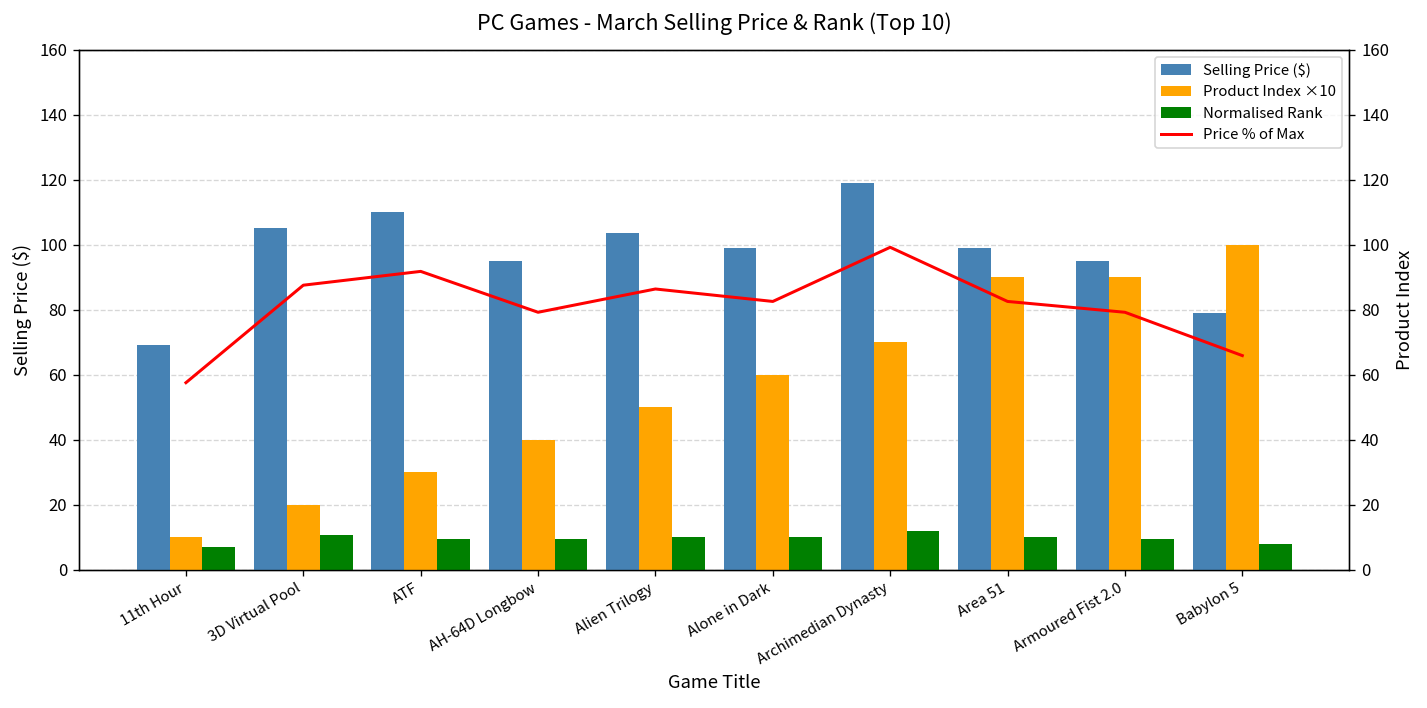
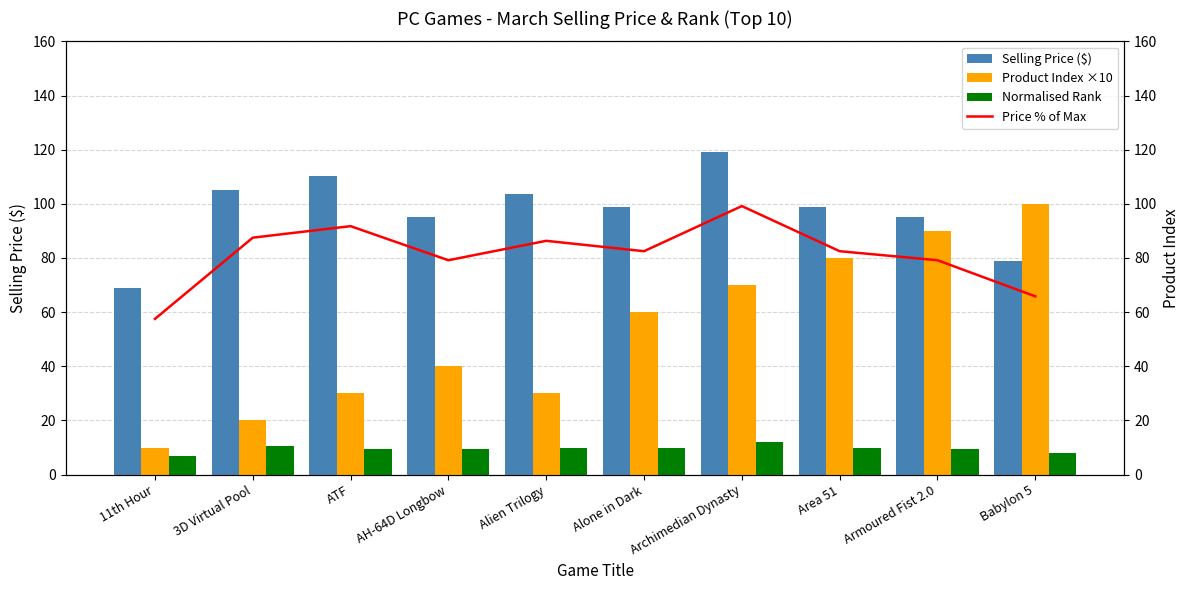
  {
    "Selling Price ($)": {
      "11th Hour": 69,
      "3D Virtual Pool": 105,
      "ATF": 110,
      "AH-64D Longbow": 95,
      "Alien Trilogy": 104,
      "Alone in Dark": 99,
      "Archimedian Dynasty": 119,
      "Area 51": 99,
      "Armoured Fist 2.0": 95,
      "Babylon 5": 79
    },
    "Product Index ×10": {
      "11th Hour": 10,
      "3D Virtual Pool": 20,
      "ATF": 30,
      "AH-64D Longbow": 40,
-     "Alien Trilogy": 50,
+     "Alien Trilogy": 30,
      "Alone in Dark": 60,
      "Archimedian Dynasty": 70,
-     "Area 51": 90,
+     "Area 51": 80,
      "Armoured Fist 2.0": 90,
      "Babylon 5": 100
    },
    "Normalised Rank": {
      "11th Hour": 7,
      "3D Virtual Pool": 11,
      "ATF": 10,
      "AH-64D Longbow": 10,
      "Alien Trilogy": 10,
      "Alone in Dark": 10,
      "Archimedian Dynasty": 12,
      "Area 51": 10,
      "Armoured Fist 2.0": 10,
      "Babylon 5": 8
    },
    "Price % of Max": {
      "11th Hour": 57,
      "3D Virtual Pool": 88,
      "ATF": 92,
      "AH-64D Longbow": 79,
      "Alien Trilogy": 86,
      "Alone in Dark": 83,
      "Archimedian Dynasty": 99,
      "Area 51": 83,
      "Armoured Fist 2.0": 79,
      "Babylon 5": 66
    }
  }
